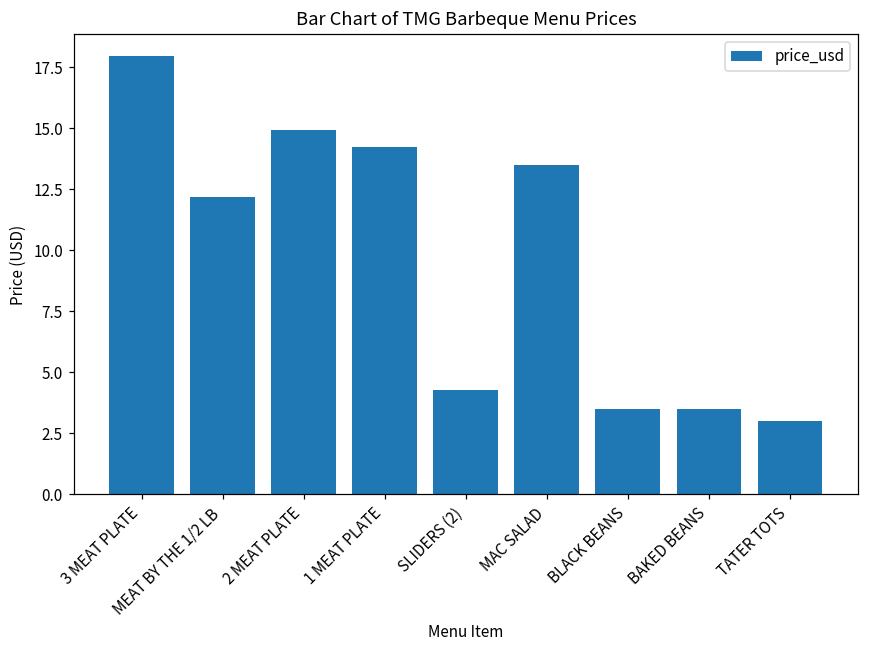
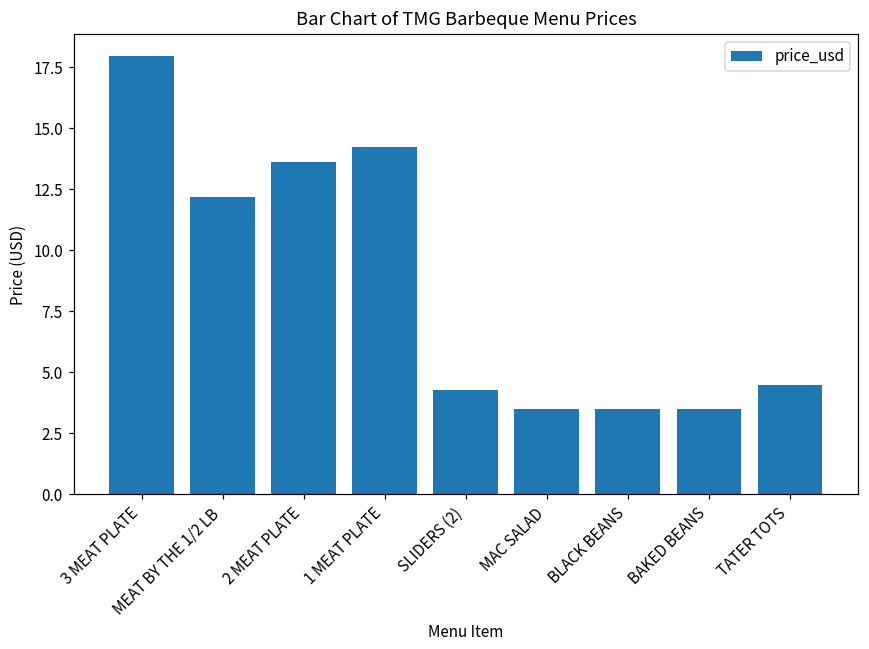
  {
    "3 MEAT PLATE": 18.0,
    "MEAT BY THE 1/2 LB": 12.2,
-   "2 MEAT PLATE": 15.0,
+   "2 MEAT PLATE": 13.6,
    "1 MEAT PLATE": 14.2,
    "SLIDERS (2)": 4.3,
-   "MAC SALAD": 13.5,
+   "MAC SALAD": 3.5,
    "BLACK BEANS": 3.5,
    "BAKED BEANS": 3.5,
-   "TATER TOTS": 3.0
+   "TATER TOTS": 4.5
  }
